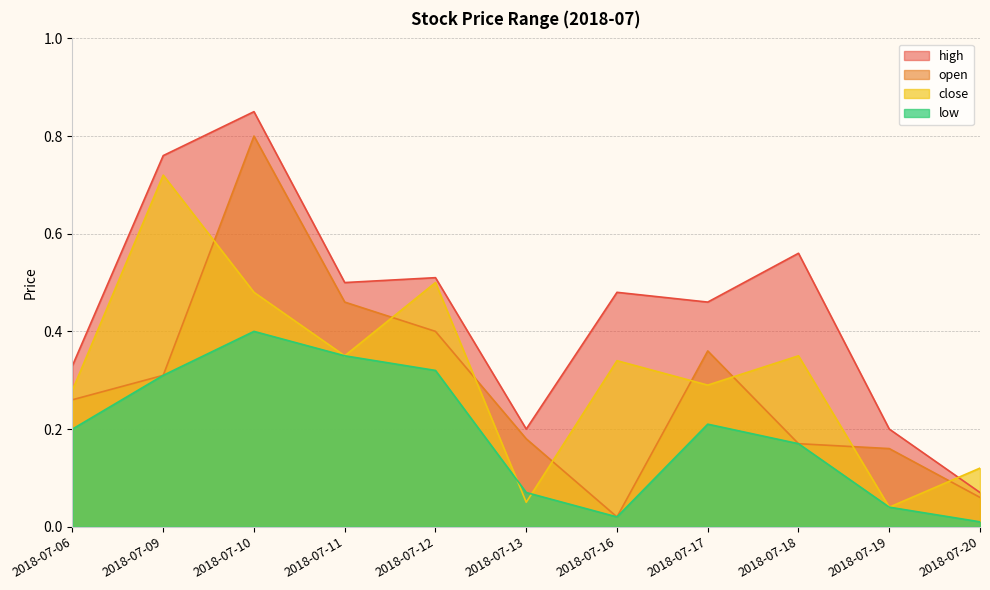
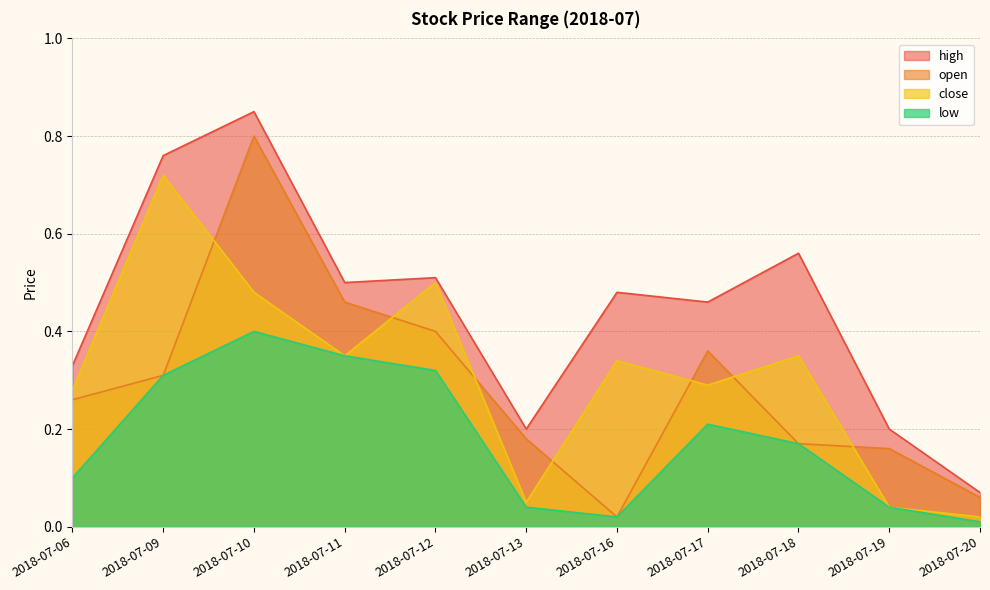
  {
    "close": {
      "2018-07-06": 0.28,
      "2018-07-09": 0.72,
      "2018-07-10": 0.48,
      "2018-07-12": 0.50,
      "2018-07-13": 0.05,
      "2018-07-16": 0.34,
      "2018-07-17": 0.29,
      "2018-07-18": 0.35,
-     "2018-07-20": 0.12
+     "2018-07-20": 0.02
    },
    "low": {
-     "2018-07-06": 0.2,
+     "2018-07-06": 0.1,
      "2018-07-10": 0.40,
      "2018-07-12": 0.32,
-     "2018-07-13": 0.07,
+     "2018-07-13": 0.04,
      "2018-07-17": 0.21,
      "2018-07-20": 0.01
    }
  }
